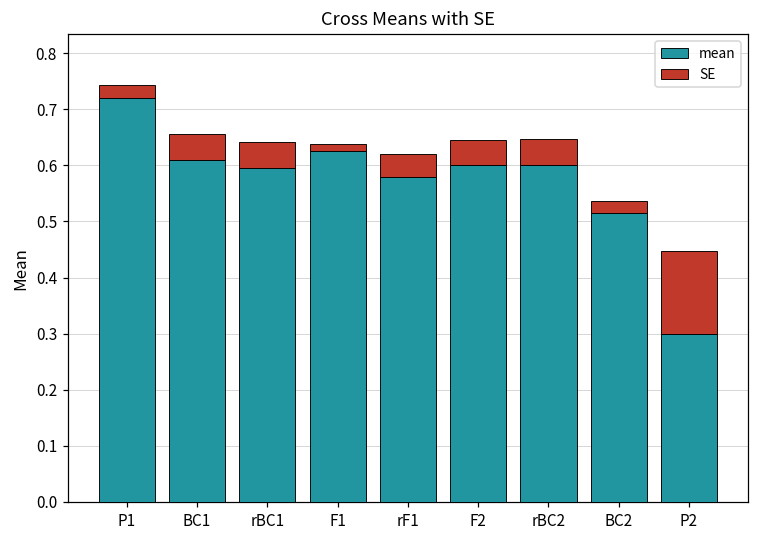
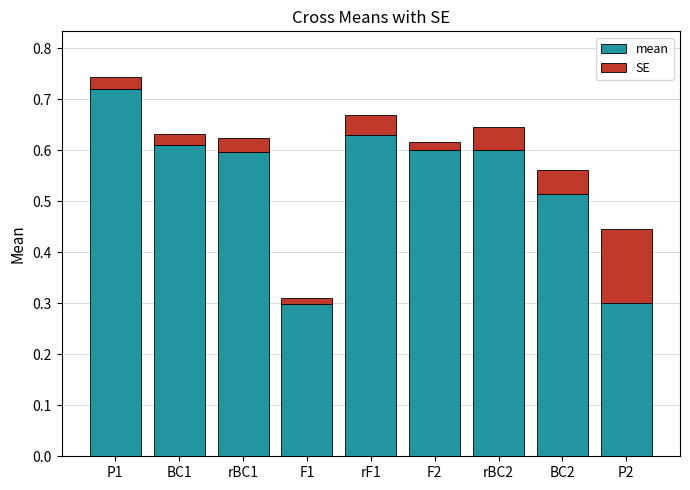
  {
    "mean": {
      "P1": 0.72,
      "BC1": 0.61,
      "rBC1": 0.60,
-     "F1": 0.63,
-     "rF1": 0.58,
+     "F1": 0.30,
+     "rF1": 0.63,
      "F2": 0.60,
      "rBC2": 0.60,
      "BC2": 0.52,
      "P2": 0.30
    },
    "SE": {
      "P1": 0.02,
-     "BC1": 0.05,
-     "rBC1": 0.05,
+     "BC1": 0.02,
+     "rBC1": 0.03,
      "F1": 0.01,
      "rF1": 0.04,
-     "F2": 0.04,
+     "F2": 0.02,
      "rBC2": 0.05,
-     "BC2": 0.02,
+     "BC2": 0.05,
      "P2": 0.15
    }
  }
